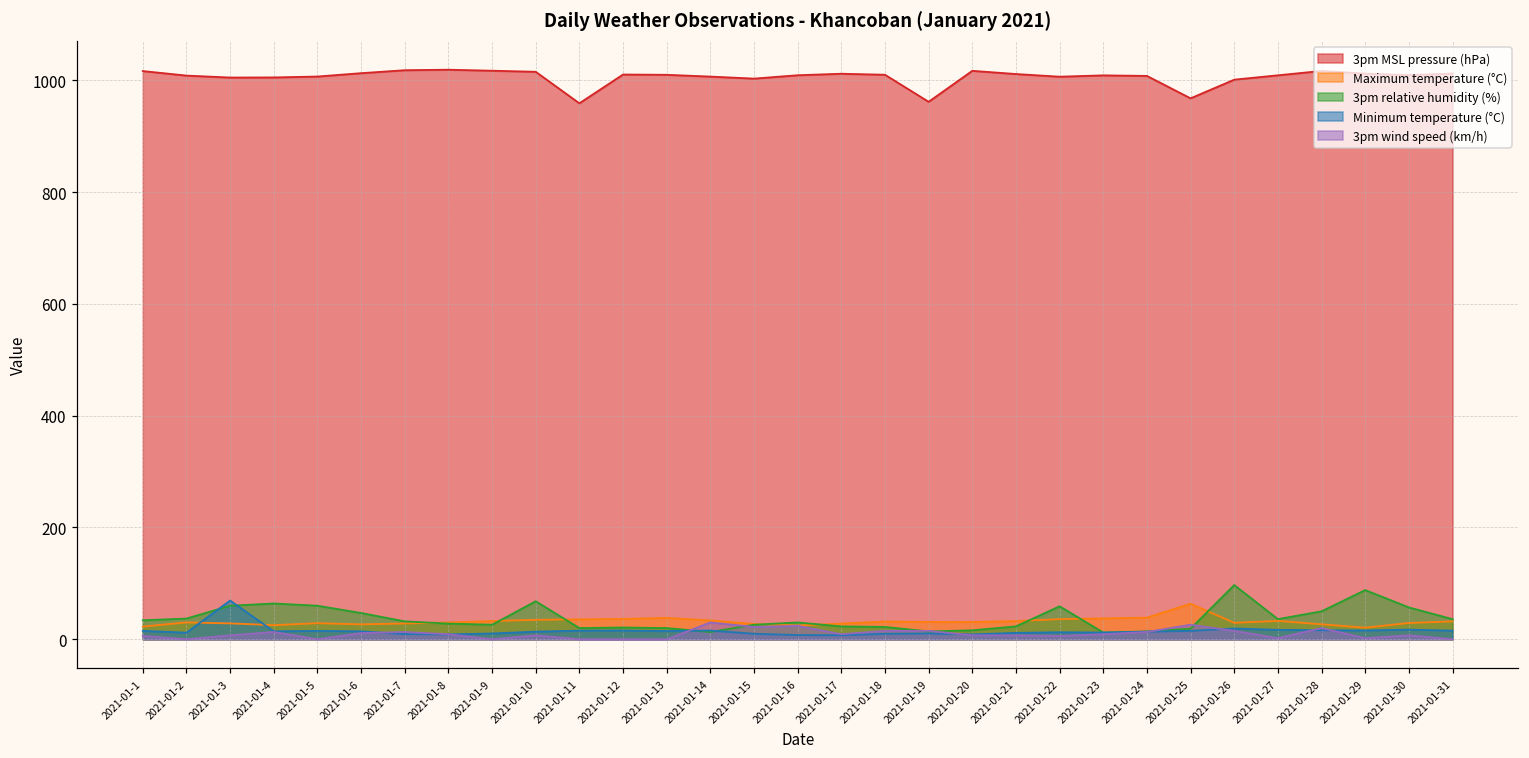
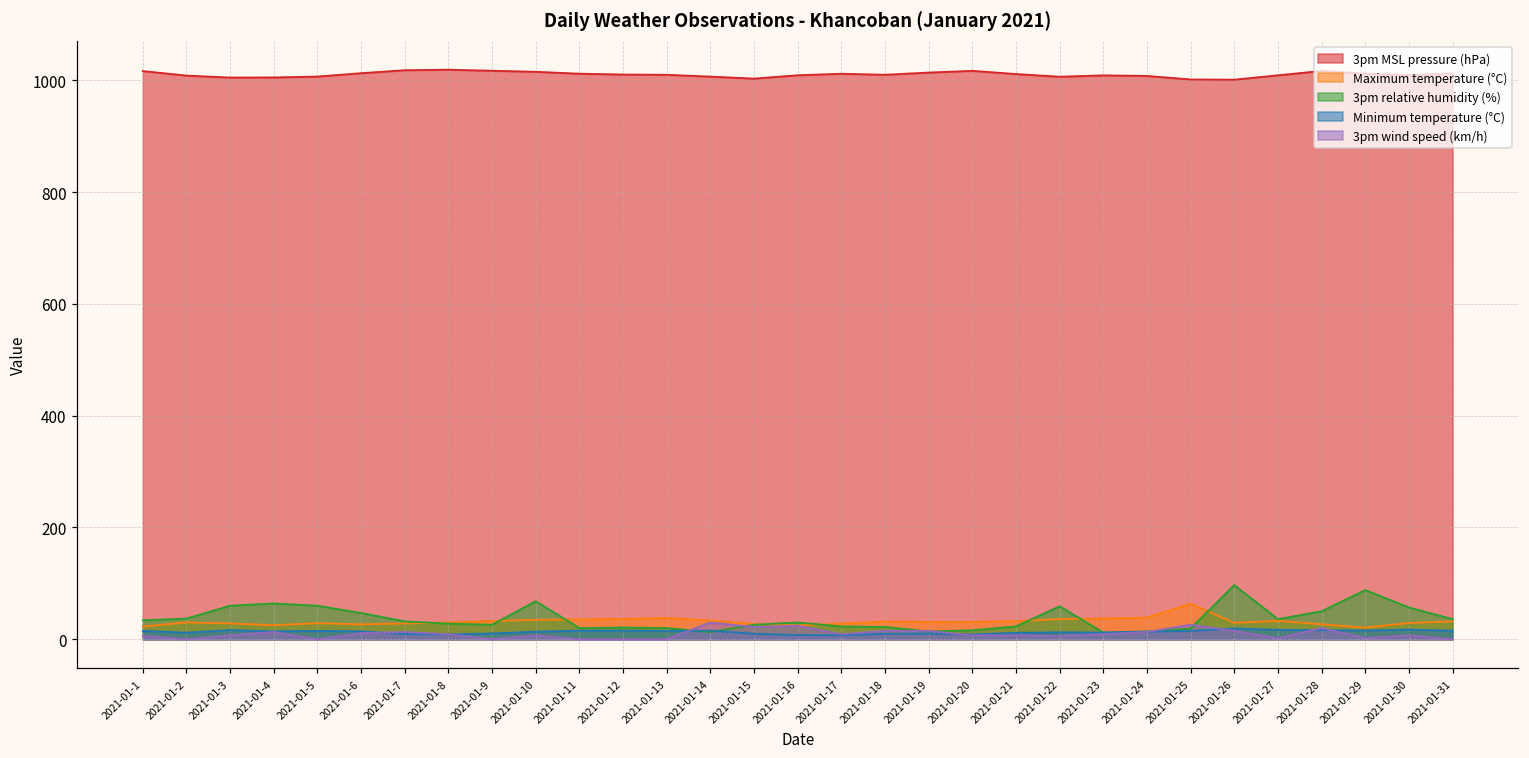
  {
    "3pm MSL pressure (hPa)": {
      "2021-01-1": 1020,
      "2021-01-2": 1010,
      "2021-01-3": 1010,
      "2021-01-4": 1010,
      "2021-01-5": 1010,
      "2021-01-6": 1010,
      "2021-01-7": 1020,
      "2021-01-8": 1020,
      "2021-01-9": 1020,
      "2021-01-10": 1020,
-     "2021-01-11": 960,
+     "2021-01-11": 1010,
      "2021-01-12": 1010,
      "2021-01-13": 1010,
      "2021-01-14": 1010,
      "2021-01-15": 1000,
      "2021-01-16": 1010,
      "2021-01-17": 1010,
      "2021-01-18": 1010,
-     "2021-01-19": 960,
+     "2021-01-19": 1010,
      "2021-01-20": 1020,
      "2021-01-21": 1010,
      "2021-01-22": 1010,
      "2021-01-23": 1010,
      "2021-01-24": 1010,
-     "2021-01-25": 970,
+     "2021-01-25": 1000,
      "2021-01-26": 1000,
      "2021-01-27": 1010
    },
    "Maximum temperature (°C)": {
      "2021-01-1": 20,
      "2021-01-2": 30,
      "2021-01-3": 30,
      "2021-01-4": 30,
      "2021-01-5": 30,
      "2021-01-6": 30,
      "2021-01-9": 30,
      "2021-01-10": 30,
      "2021-01-11": 40,
      "2021-01-12": 40,
      "2021-01-13": 40,
      "2021-01-17": 30,
      "2021-01-18": 30,
      "2021-01-19": 30,
      "2021-01-20": 30,
      "2021-01-21": 30,
      "2021-01-22": 40,
      "2021-01-23": 40,
      "2021-01-24": 40,
      "2021-01-25": 60,
      "2021-01-26": 30,
      "2021-01-28": 30,
      "2021-01-29": 20,
      "2021-01-30": 30
    },
    "3pm relative humidity (%)": {
      "2021-01-1": 30,
      "2021-01-2": 40,
      "2021-01-3": 60,
      "2021-01-4": 60,
      "2021-01-5": 60,
      "2021-01-6": 50,
      "2021-01-9": 30,
      "2021-01-10": 70,
      "2021-01-12": 20,
      "2021-01-13": 20,
      "2021-01-16": 30,
      "2021-01-17": 20,
      "2021-01-18": 20,
      "2021-01-20": 20,
      "2021-01-21": 20,
      "2021-01-22": 60,
      "2021-01-26": 100,
      "2021-01-28": 50,
      "2021-01-29": 90,
      "2021-01-30": 60
    },
    "Minimum temperature (°C)": {
      "2021-01-1": 20,
      "2021-01-2": 10,
-     "2021-01-3": 70,
+     "2021-01-3": 20,
      "2021-01-5": 20,
      "2021-01-9": 10,
      "2021-01-10": 10,
      "2021-01-12": 20,
      "2021-01-13": 10,
      "2021-01-15": 10,
      "2021-01-16": 10,
      "2021-01-18": 10,
      "2021-01-22": 10,
      "2021-01-27": 20,
      "2021-01-29": 20,
      "2021-01-30": 20,
      "2021-01-31": 20
    },
    "3pm wind speed (km/h)": {
      "2021-01-1": 10,
      "2021-01-2": 0,
      "2021-01-3": 10,
      "2021-01-5": 0,
      "2021-01-9": 0,
      "2021-01-10": 10,
      "2021-01-11": 0,
      "2021-01-12": 0,
      "2021-01-13": 0,
      "2021-01-18": 20,
      "2021-01-22": 10,
      "2021-01-25": 30,
      "2021-01-27": 0,
      "2021-01-29": 0,
      "2021-01-30": 10,
      "2021-01-31": 0
    }
  }
